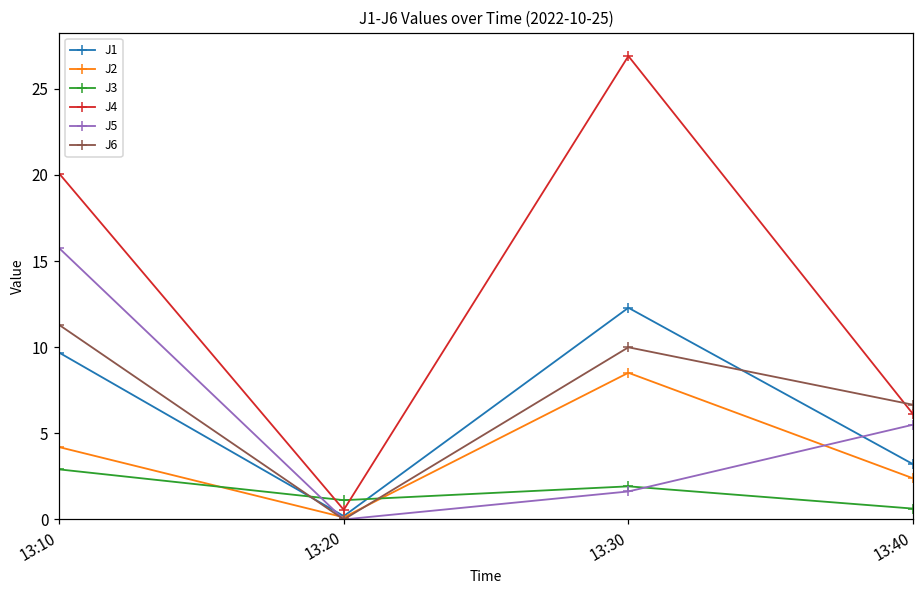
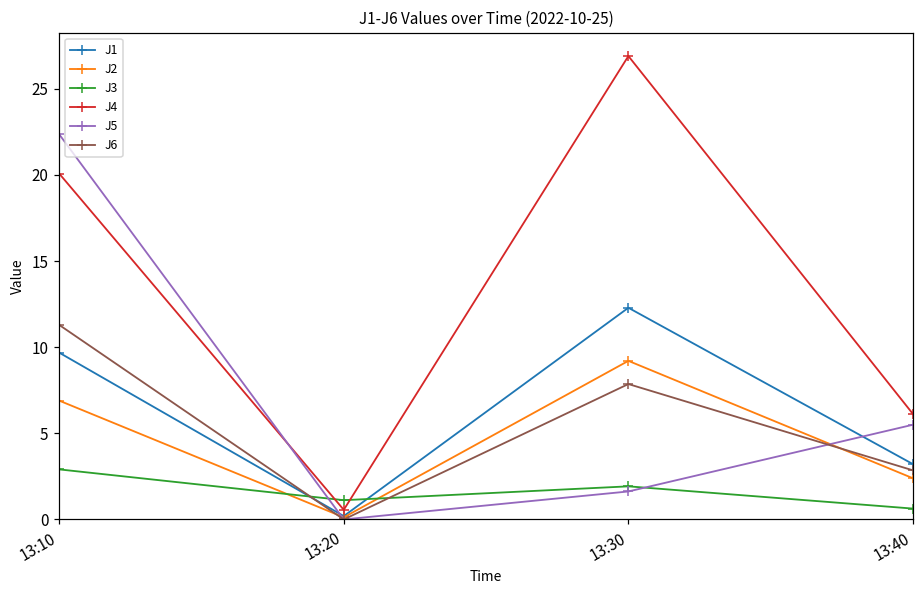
  {
    "J1": {
      "13:10": 9.7,
      "13:30": 12.3,
      "13:40": 3.2
    },
    "J2": {
-     "13:10": 4.2,
-     "13:30": 8.5,
+     "13:10": 6.9,
+     "13:30": 9.2,
      "13:40": 2.4
    },
    "J3": {
      "13:10": 2.9,
      "13:20": 1.1,
      "13:30": 1.9,
      "13:40": 0.6
    },
    "J4": {
      "13:10": 20.1,
      "13:20": 0.6,
      "13:30": 26.9,
      "13:40": 6.1
    },
    "J5": {
-     "13:10": 15.8,
+     "13:10": 22.4,
      "13:30": 1.6,
      "13:40": 5.5
    },
    "J6": {
      "13:10": 11.3,
-     "13:30": 10.0,
-     "13:40": 6.7
+     "13:30": 7.9,
+     "13:40": 2.9
    }
  }
